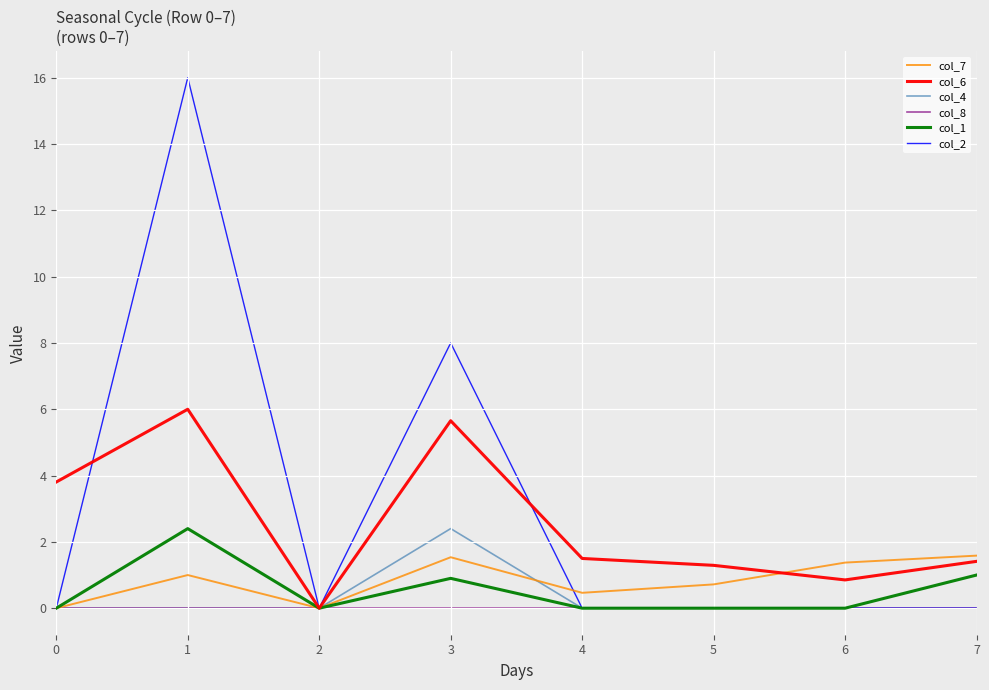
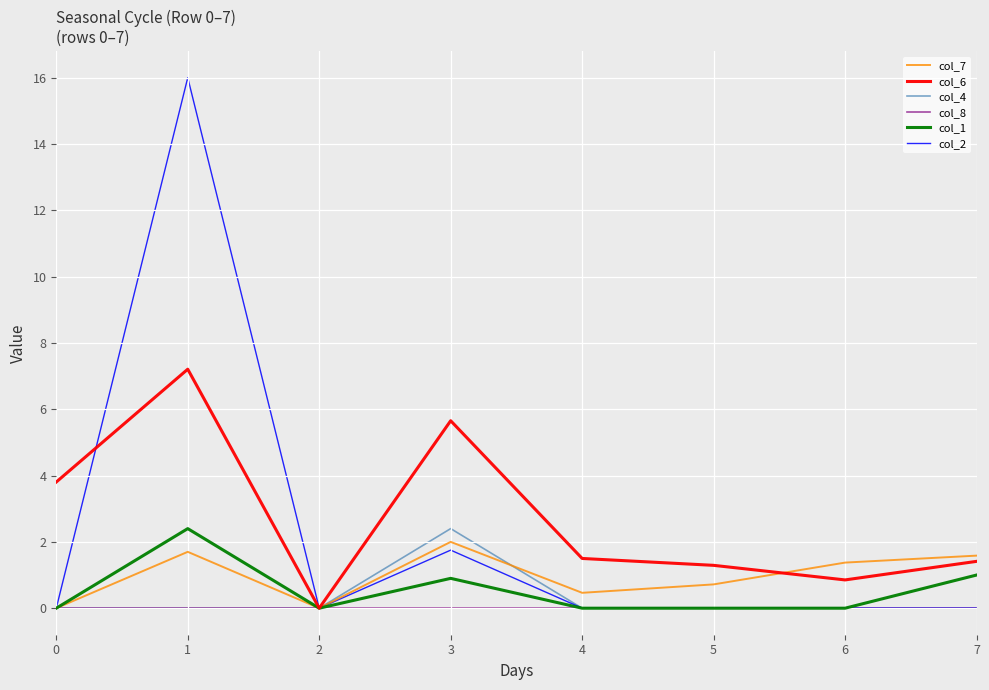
  {
    "col_7": {
-     "1": 1.0,
-     "3": 1.5,
+     "1": 1.7,
+     "3": 2.0,
      "4": 0.5,
      "5": 0.7,
      "6": 1.4,
      "7": 1.6
    },
    "col_6": {
      "0": 3.8,
-     "1": 6.0,
+     "1": 7.2,
      "3": 5.7,
      "4": 1.5,
      "5": 1.3,
      "6": 0.9,
      "7": 1.4
    },
    "col_4": {
      "3": 2.4
    },
    "col_8": {
      "3": 0.0
    },
    "col_1": {
      "1": 2.4,
      "3": 0.9,
      "7": 1.0
    },
    "col_2": {
      "1": 16.0,
-     "3": 8.0
+     "3": 1.8
    }
  }
